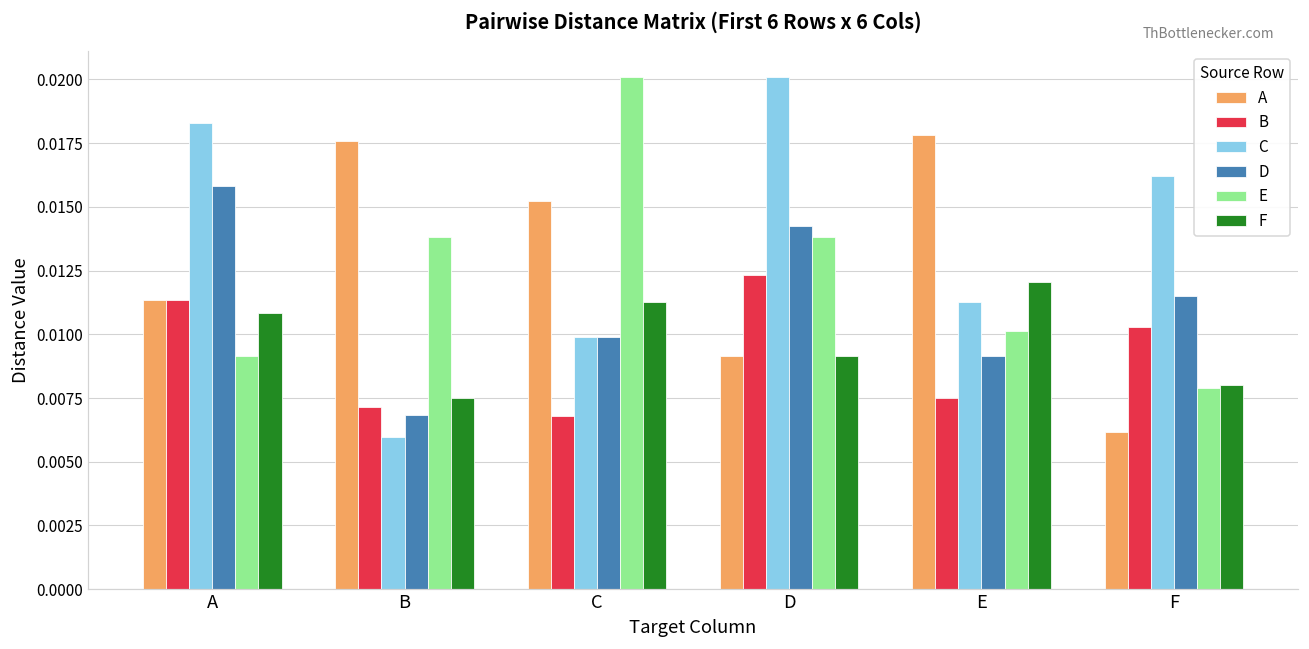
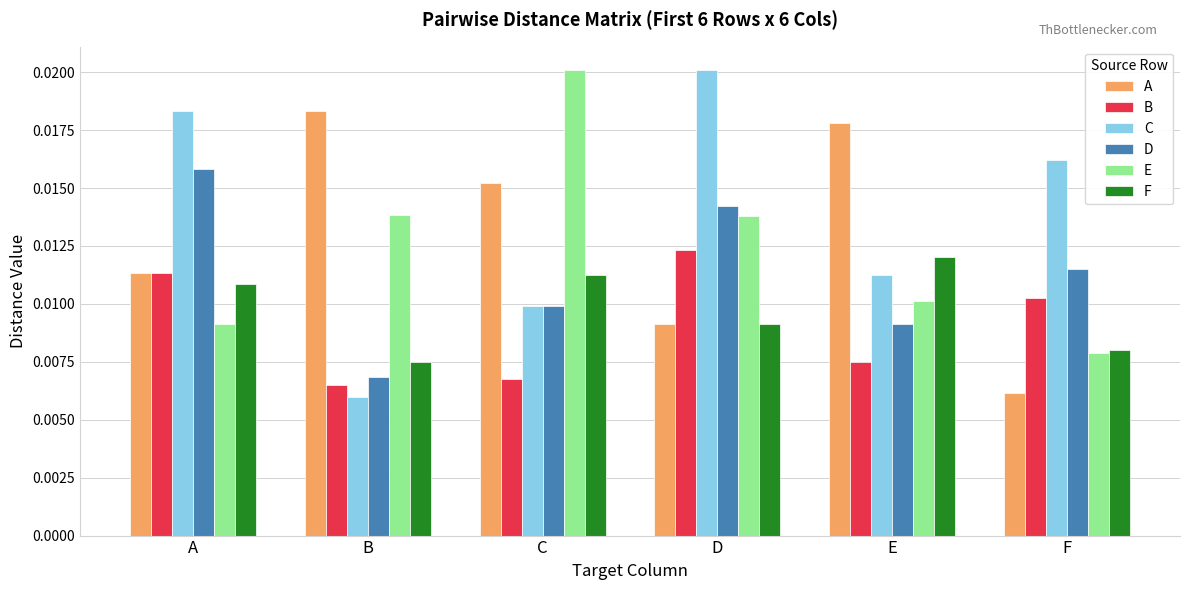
  {
    "A": {
      "A": 0.0113,
-     "B": 0.0176,
+     "B": 0.0183,
      "C": 0.0152,
      "D": 0.0091,
      "E": 0.0178,
      "F": 0.0062
    },
    "B": {
      "A": 0.0113,
-     "B": 0.0071,
+     "B": 0.0065,
      "C": 0.0068,
      "D": 0.0123,
      "E": 0.0075,
      "F": 0.0103
    },
    "C": {
      "A": 0.0183,
      "B": 0.0060,
      "C": 0.0099,
      "D": 0.0201,
      "E": 0.0113,
      "F": 0.0162
    },
    "D": {
      "A": 0.0158,
      "B": 0.0068,
      "C": 0.0099,
      "D": 0.0142,
      "E": 0.0091,
      "F": 0.0115
    },
    "E": {
      "A": 0.0091,
      "B": 0.0138,
      "C": 0.0201,
      "D": 0.0138,
      "E": 0.0101,
      "F": 0.0079
    },
    "F": {
      "A": 0.0109,
      "B": 0.0075,
      "C": 0.0113,
      "D": 0.0091,
      "E": 0.0120,
      "F": 0.0080
    }
  }
